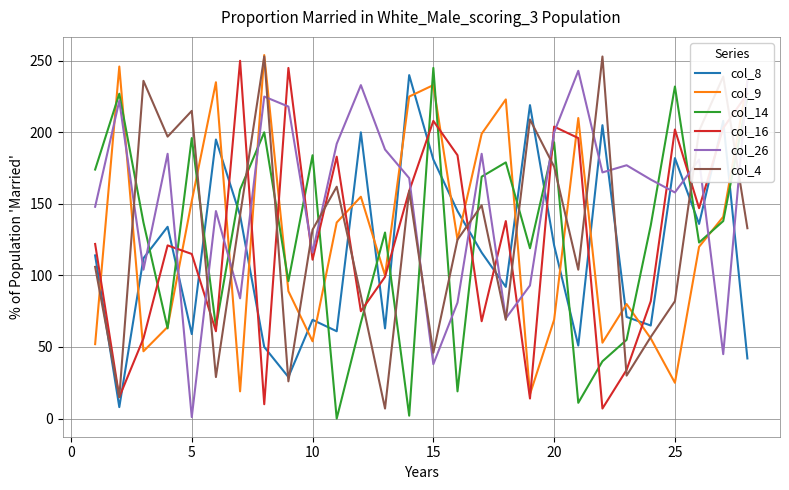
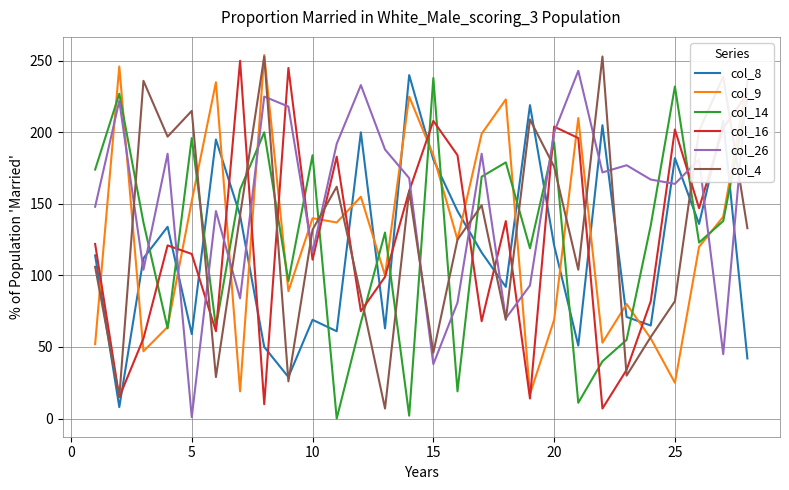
  {
    "col_8": {
      "5": 59,
      "10": 69,
      "15": 181,
      "20": 121,
      "25": 182
    },
    "col_9": {
      "5": 152,
-     "10": 54,
-     "15": 233,
+     "10": 140,
+     "15": 184,
      "20": 69,
      "25": 25
    },
    "col_14": {
      "5": 196,
      "10": 184,
-     "15": 245,
+     "15": 238,
      "20": 193,
      "25": 232
    },
    "col_16": {
      "5": 115,
      "10": 111,
      "15": 208,
      "20": 204,
      "25": 202
    },
    "col_26": {
      "5": 1,
      "10": 116,
      "15": 38,
      "20": 200,
-     "25": 158
+     "25": 164
    },
    "col_4": {
      "5": 215,
      "10": 132,
      "15": 46,
      "20": 176,
      "25": 82
    }
  }
